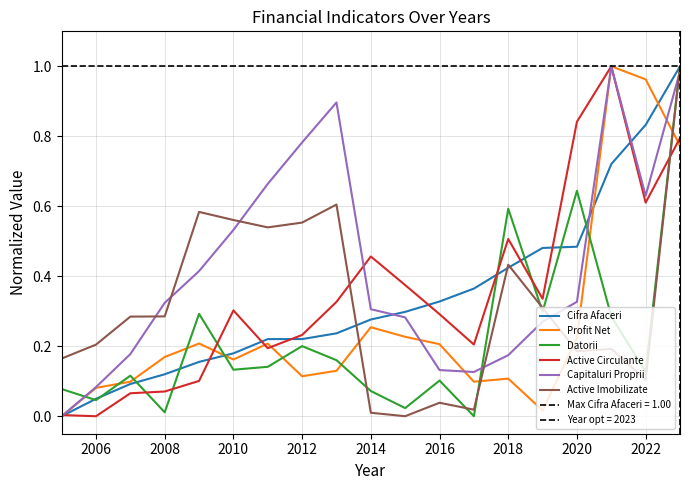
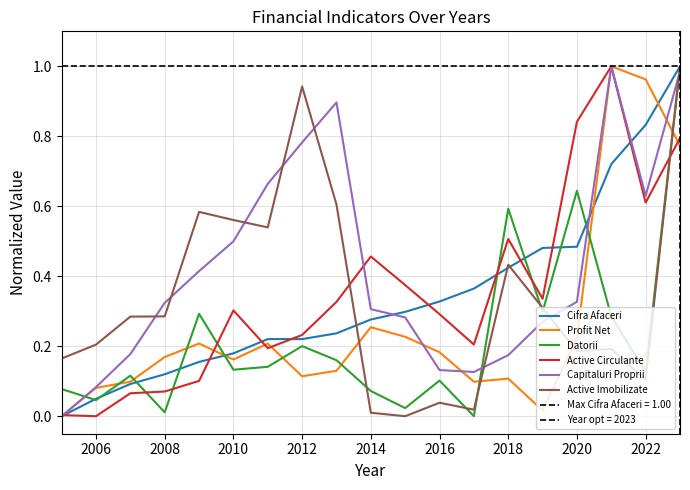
  {
    "Cifra Afaceri": {
      "2008": 0.12,
      "2010": 0.18,
      "2012": 0.22,
      "2014": 0.28,
      "2016": 0.33,
      "2018": 0.42,
      "2020": 0.48,
      "2022": 0.83
    },
    "Profit Net": {
      "2008": 0.17,
      "2010": 0.16,
      "2012": 0.11,
      "2014": 0.25,
-     "2016": 0.21,
+     "2016": 0.18,
      "2018": 0.11,
      "2022": 0.96
    },
    "Datorii": {
      "2008": 0.01,
      "2010": 0.13,
      "2012": 0.20,
      "2014": 0.07,
      "2016": 0.10,
      "2018": 0.59,
      "2020": 0.64
    },
    "Active Circulante": {
      "2006": 0.00,
      "2008": 0.07,
      "2010": 0.30,
      "2012": 0.23,
      "2014": 0.46,
      "2016": 0.29,
      "2018": 0.51,
      "2020": 0.84,
      "2022": 0.61
    },
    "Capitaluri Proprii": {
      "2008": 0.32,
-     "2010": 0.53,
+     "2010": 0.50,
      "2012": 0.78,
      "2014": 0.31,
      "2016": 0.13,
      "2018": 0.17,
      "2020": 0.33,
      "2022": 0.63
    },
    "Active Imobilizate": {
      "2006": 0.20,
      "2008": 0.29,
      "2010": 0.56,
-     "2012": 0.55,
+     "2012": 0.94,
      "2014": 0.01,
      "2016": 0.04,
      "2018": 0.43
    }
  }
